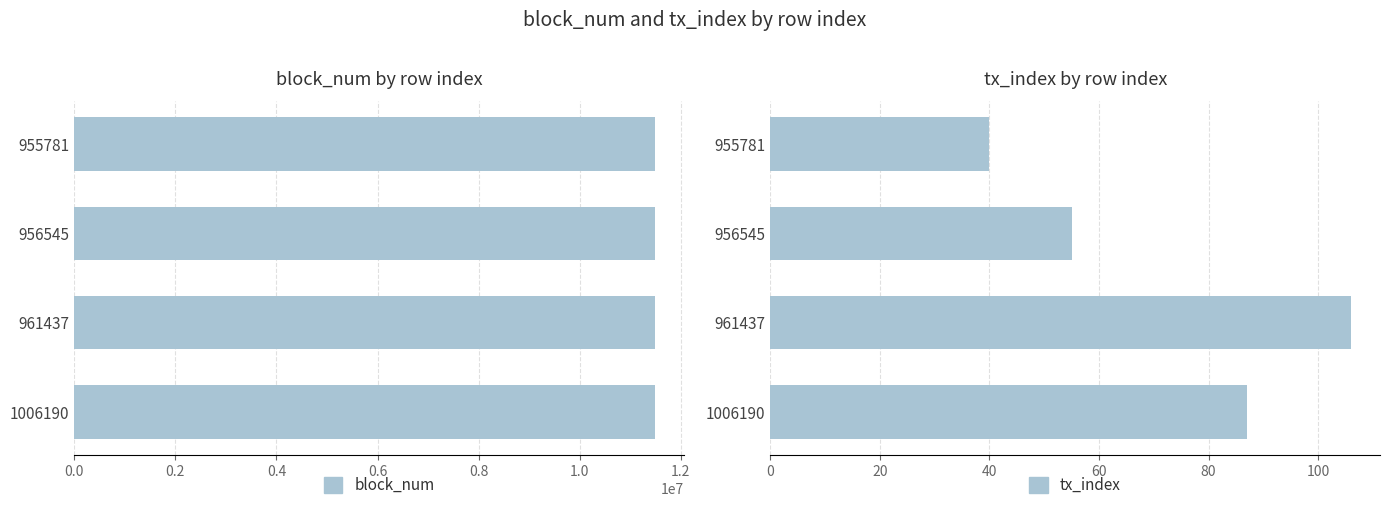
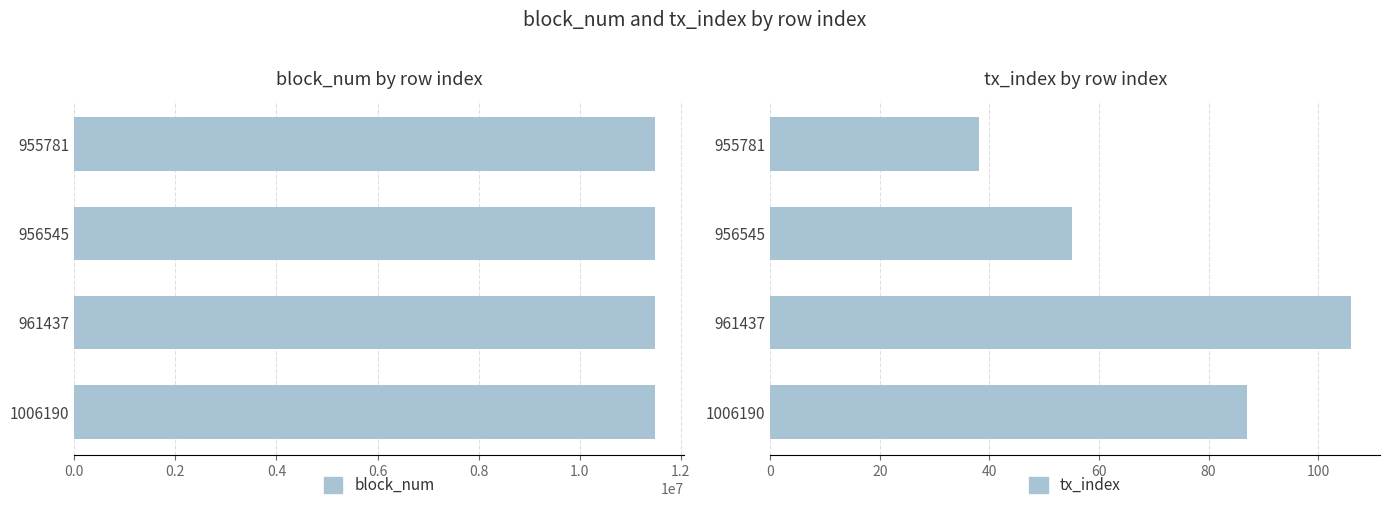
  {
    "block_num by row index": {
      "955781": 11500000,
      "956545": 11500000,
      "961437": 11500000,
      "1006190": 11500000
    },
    "tx_index by row index": {
-     "955781": 40,
+     "955781": 38,
      "956545": 55,
      "961437": 106,
      "1006190": 87
    }
  }
